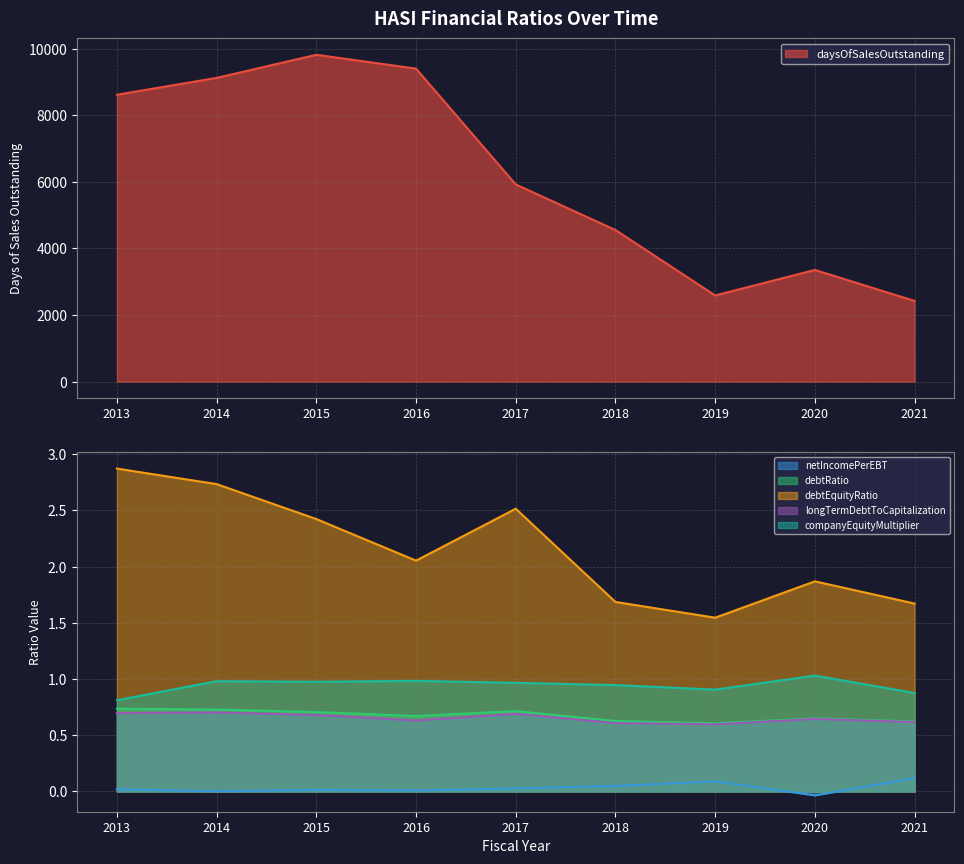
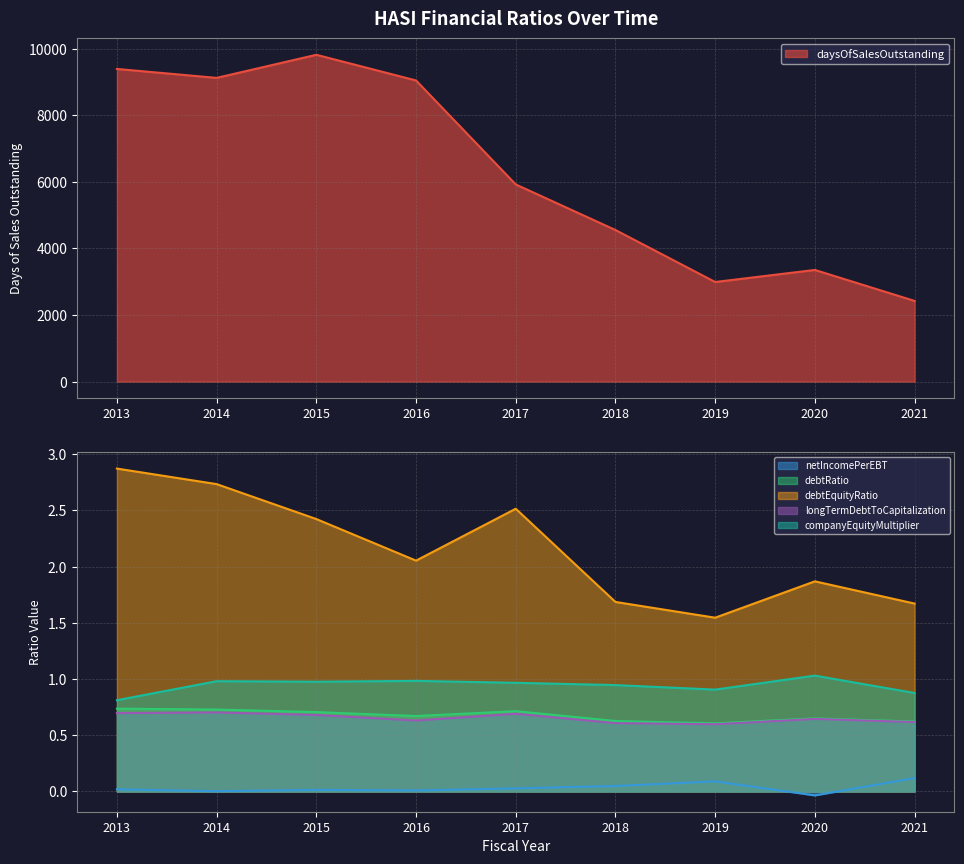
  {
    "HASI Financial Ratios Over Time": {
-     "2013": 8600,
+     "2013": 9400,
      "2014": 9100,
      "2015": 9800,
-     "2016": 9400,
+     "2016": 9000,
      "2017": 5900,
      "2018": 4600,
-     "2019": 2600,
+     "2019": 3000,
      "2020": 3400,
      "2021": 2400
    }
  }
